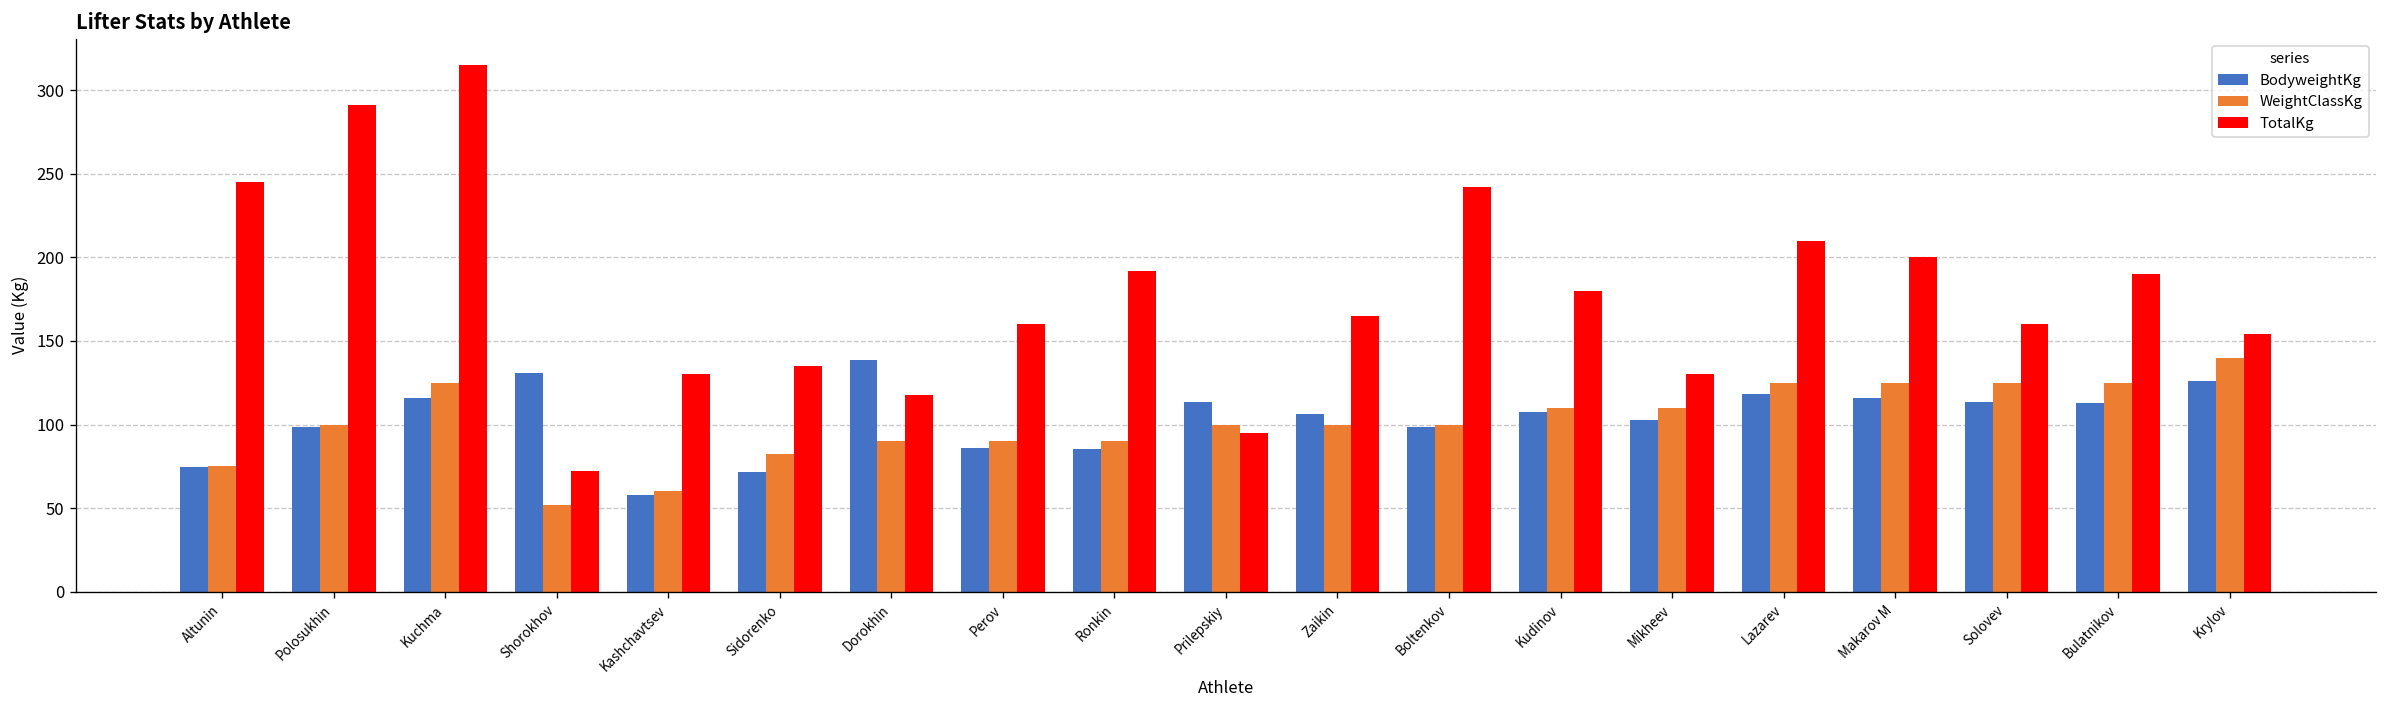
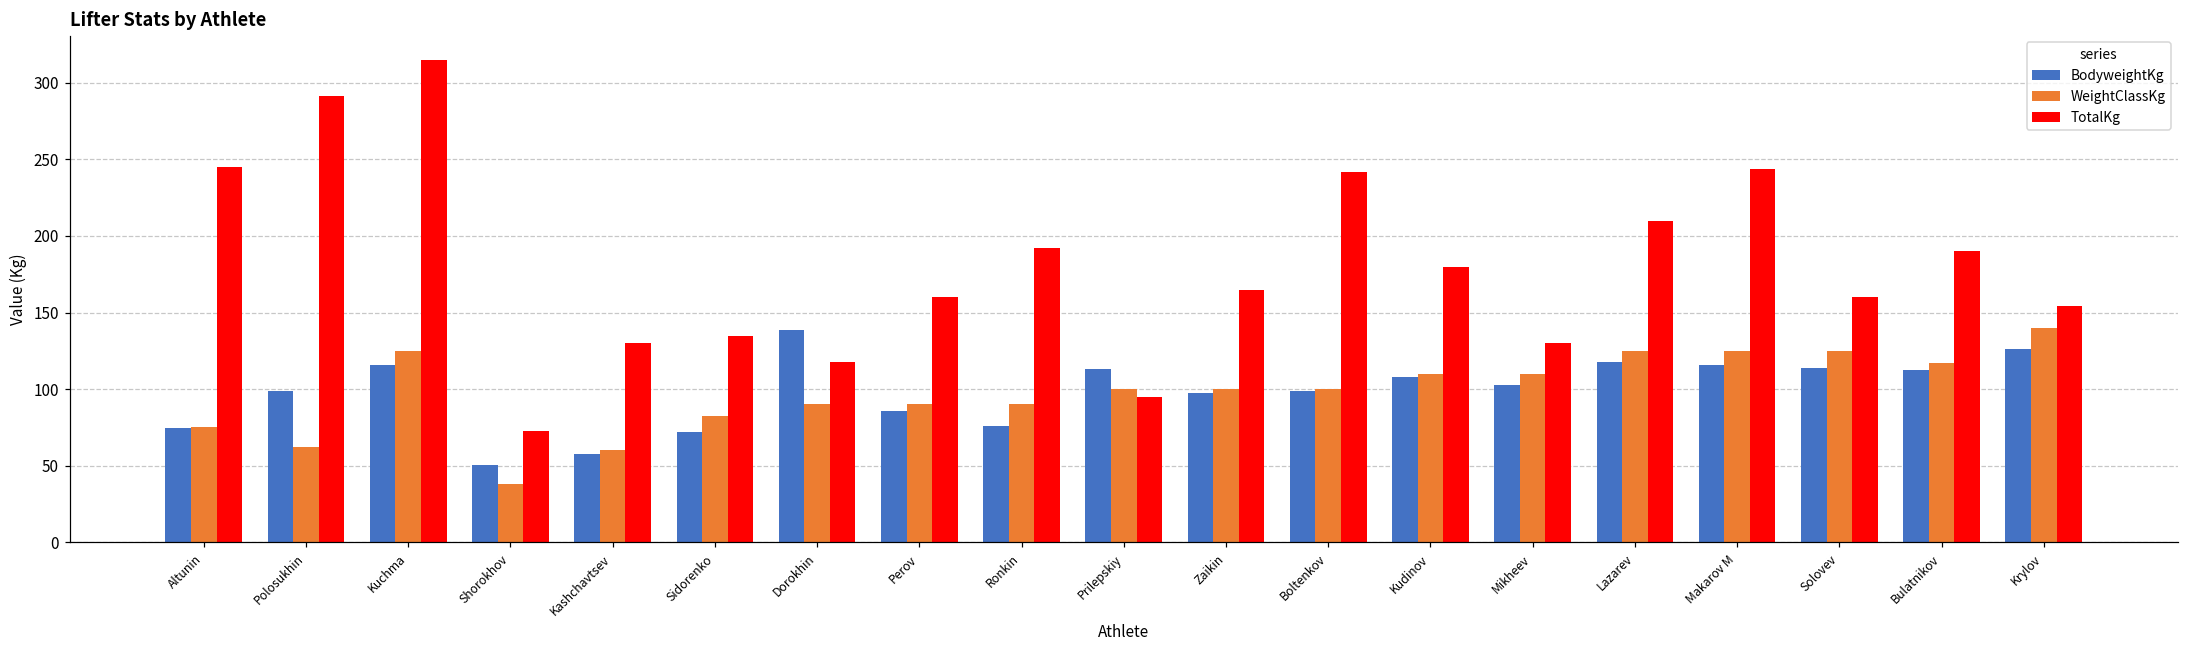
  {
    "BodyweightKg": {
      "Altunin": 74,
      "Polosukhin": 99,
      "Kuchma": 116,
-     "Shorokhov": 131,
+     "Shorokhov": 51,
      "Kashchavtsev": 58,
      "Sidorenko": 72,
      "Dorokhin": 139,
      "Perov": 86,
-     "Ronkin": 86,
+     "Ronkin": 76,
      "Prilepskiy": 113,
-     "Zaikin": 107,
+     "Zaikin": 98,
      "Boltenkov": 99,
      "Kudinov": 108,
      "Mikheev": 103,
      "Lazarev": 118,
      "Makarov M": 116,
      "Solovev": 114,
      "Bulatnikov": 113,
      "Krylov": 126
    },
    "WeightClassKg": {
      "Altunin": 75,
-     "Polosukhin": 100,
+     "Polosukhin": 62,
      "Kuchma": 125,
-     "Shorokhov": 52,
+     "Shorokhov": 38,
      "Kashchavtsev": 60,
      "Sidorenko": 83,
      "Dorokhin": 90,
      "Perov": 90,
      "Ronkin": 90,
      "Prilepskiy": 100,
      "Zaikin": 100,
      "Boltenkov": 100,
      "Kudinov": 110,
      "Mikheev": 110,
      "Lazarev": 125,
      "Makarov M": 125,
      "Solovev": 125,
-     "Bulatnikov": 125,
+     "Bulatnikov": 117,
      "Krylov": 140
    },
    "TotalKg": {
      "Altunin": 245,
      "Polosukhin": 291,
      "Kuchma": 315,
      "Shorokhov": 73,
      "Kashchavtsev": 130,
      "Sidorenko": 135,
      "Dorokhin": 118,
      "Perov": 160,
      "Ronkin": 192,
      "Prilepskiy": 95,
      "Zaikin": 165,
      "Boltenkov": 242,
      "Kudinov": 180,
      "Mikheev": 130,
      "Lazarev": 210,
-     "Makarov M": 200,
+     "Makarov M": 244,
      "Solovev": 160,
      "Bulatnikov": 190,
      "Krylov": 154
    }
  }
